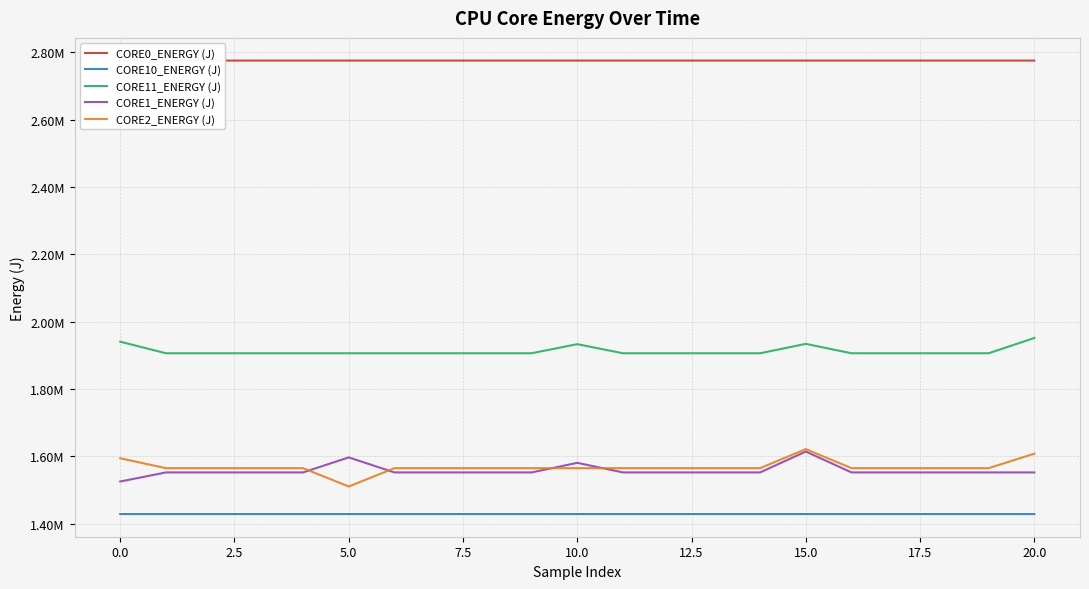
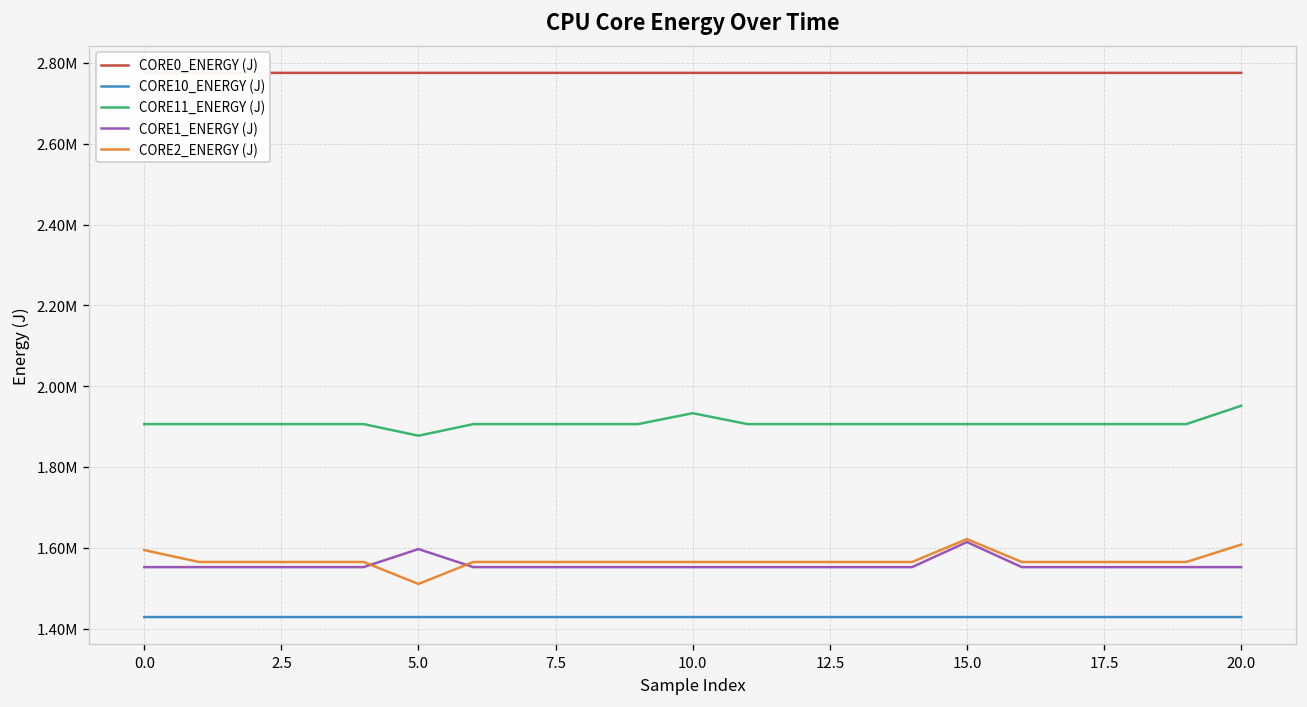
  {
    "CORE0_ENERGY (J)": {
      "5.0": 2780000,
      "10.0": 2780000,
      "15.0": 2780000,
      "20.0": 2780000
    },
    "CORE10_ENERGY (J)": {
      "0.0": 1430000,
      "5.0": 1430000,
      "10.0": 1430000,
      "15.0": 1430000,
      "20.0": 1430000
    },
    "CORE11_ENERGY (J)": {
-     "0.0": 1940000,
-     "5.0": 1910000,
+     "0.0": 1910000,
+     "5.0": 1880000,
      "10.0": 1930000,
-     "15.0": 1930000,
+     "15.0": 1910000,
      "20.0": 1950000
    },
    "CORE1_ENERGY (J)": {
-     "0.0": 1530000,
+     "0.0": 1550000,
      "5.0": 1600000,
-     "10.0": 1580000,
+     "10.0": 1550000,
      "20.0": 1550000
    },
    "CORE2_ENERGY (J)": {
      "0.0": 1590000,
      "5.0": 1510000,
      "10.0": 1560000,
      "20.0": 1610000
    }
  }
